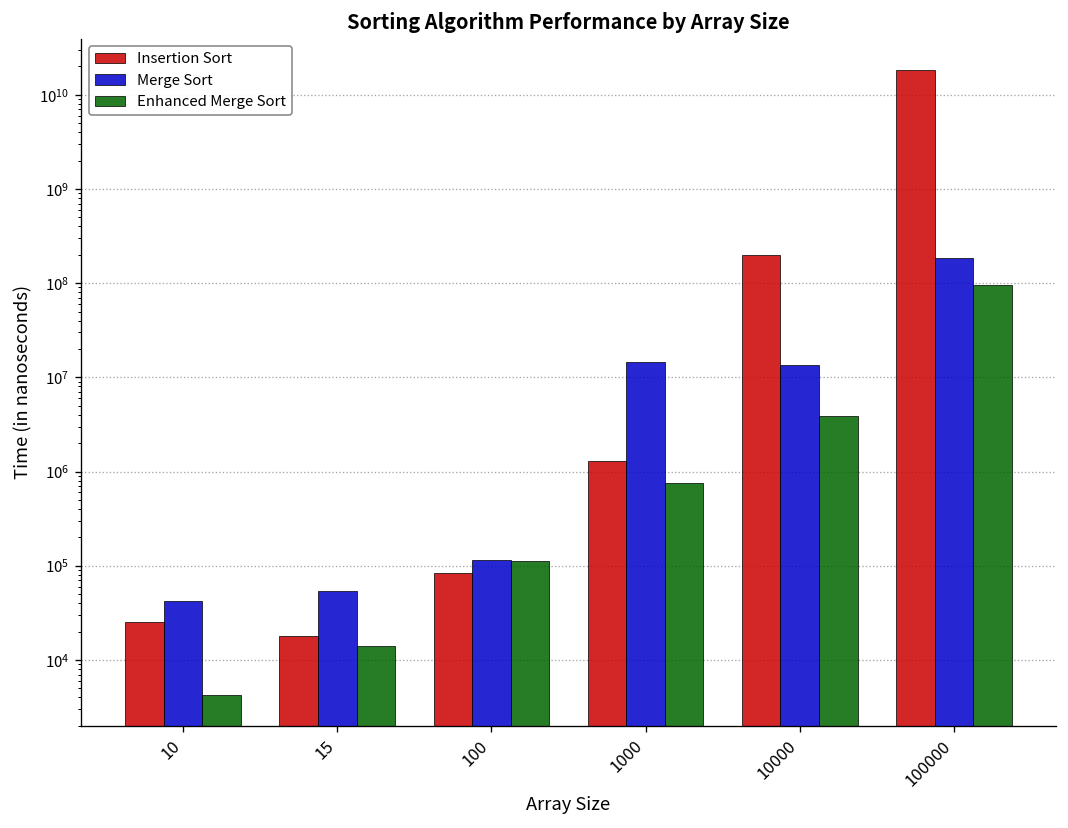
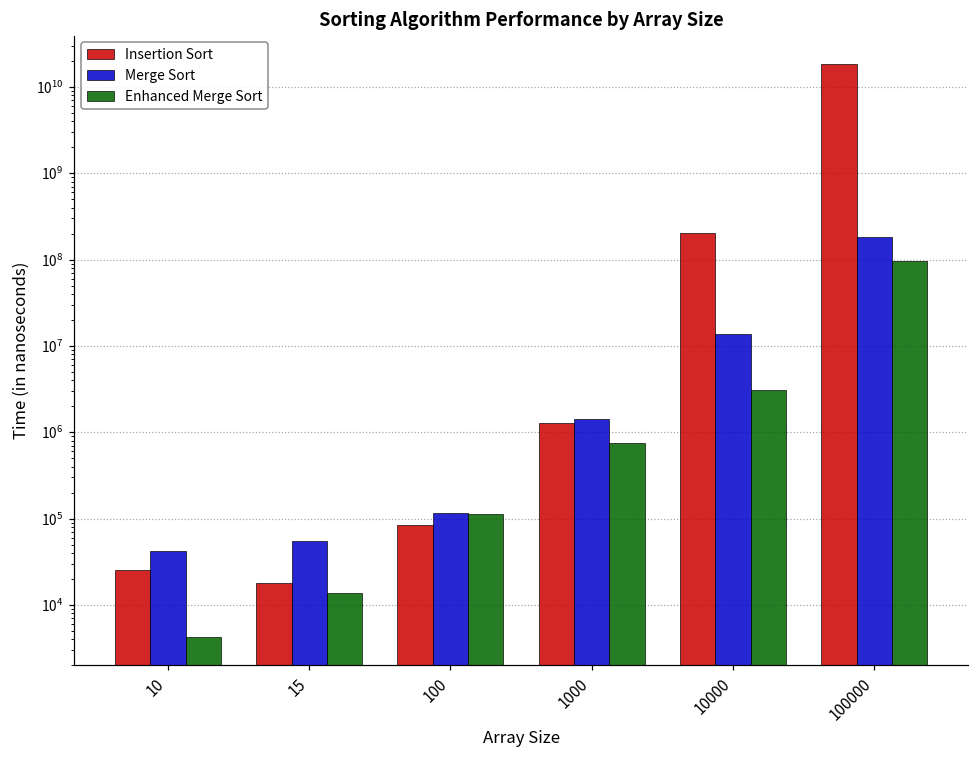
  {
    "Insertion Sort": {
      "10": 26000,
      "15": 18000,
      "100": 80000,
      "1000": 1300000,
      "10000": 200000000,
      "100000": 18000000000
    },
    "Merge Sort": {
      "10": 40000,
      "15": 50000,
      "100": 120000,
-     "1000": 15000000,
+     "1000": 1400000,
      "10000": 14000000,
      "100000": 180000000
    },
    "Enhanced Merge Sort": {
      "10": 4000,
      "15": 14000,
      "100": 110000,
      "1000": 800000,
-     "10000": 4000000,
+     "10000": 3100000,
      "100000": 100000000
    }
  }
